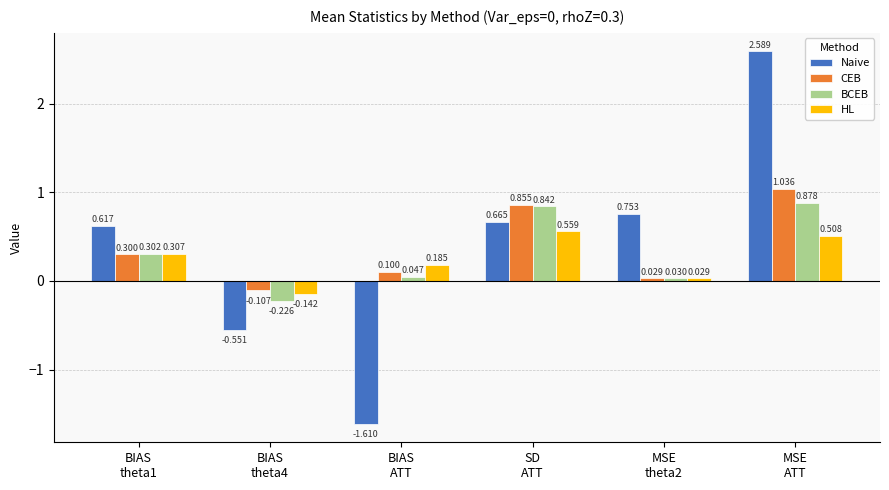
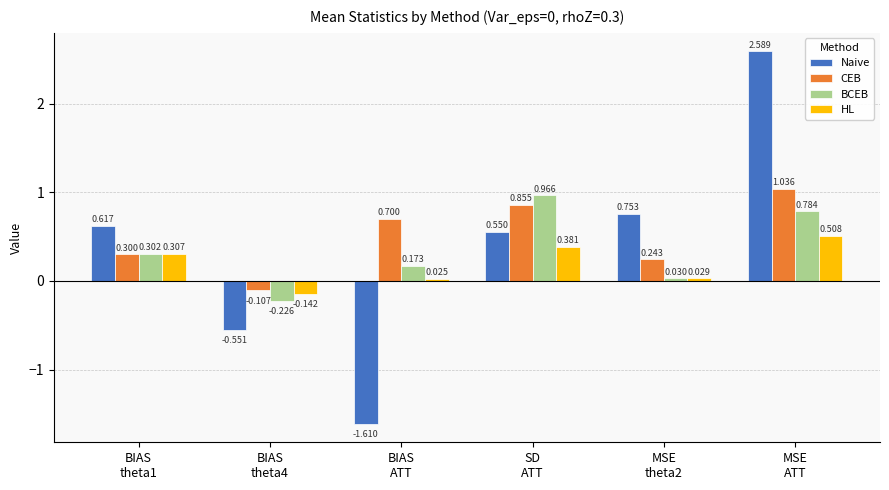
  {
    "Naive": {
      "BIAS theta1": 0.617,
      "BIAS theta4": -0.551,
      "BIAS ATT": -1.610,
-     "SD ATT": 0.665,
+     "SD ATT": 0.550,
      "MSE theta2": 0.753,
      "MSE ATT": 2.589
    },
    "CEB": {
      "BIAS theta1": 0.300,
      "BIAS theta4": -0.107,
-     "BIAS ATT": 0.100,
+     "BIAS ATT": 0.700,
      "SD ATT": 0.855,
-     "MSE theta2": 0.029,
+     "MSE theta2": 0.243,
      "MSE ATT": 1.036
    },
    "BCEB": {
      "BIAS theta1": 0.302,
      "BIAS theta4": -0.226,
-     "BIAS ATT": 0.047,
-     "SD ATT": 0.842,
+     "BIAS ATT": 0.173,
+     "SD ATT": 0.966,
      "MSE theta2": 0.030,
-     "MSE ATT": 0.878
+     "MSE ATT": 0.784
    },
    "HL": {
      "BIAS theta1": 0.307,
      "BIAS theta4": -0.142,
-     "BIAS ATT": 0.185,
-     "SD ATT": 0.559,
+     "BIAS ATT": 0.025,
+     "SD ATT": 0.381,
      "MSE theta2": 0.029,
      "MSE ATT": 0.508
    }
  }
